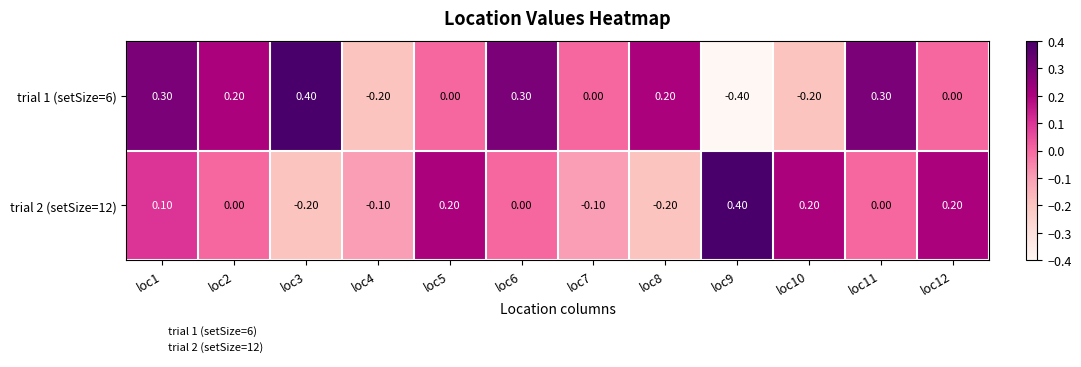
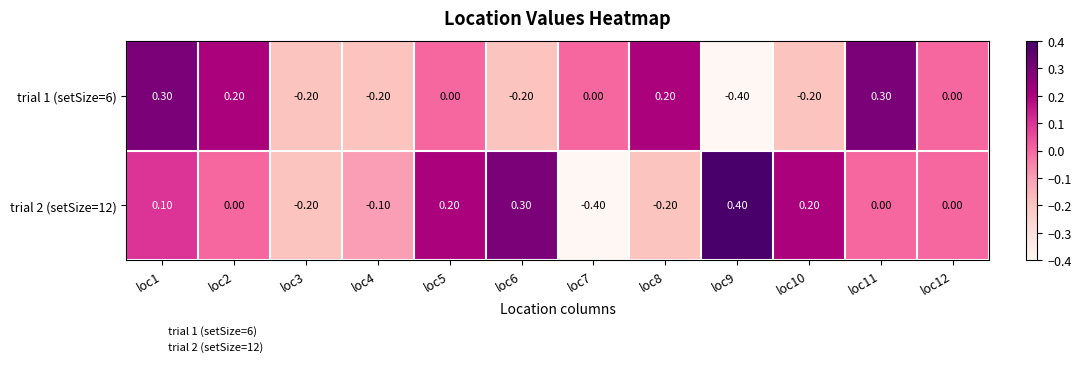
  {
    "trial 1 (setSize=6)": {
      "loc1": 0.30,
      "loc2": 0.20,
-     "loc3": 0.40,
+     "loc3": -0.20,
      "loc4": -0.20,
      "loc5": 0.00,
-     "loc6": 0.30,
+     "loc6": -0.20,
      "loc7": 0.00,
      "loc8": 0.20,
      "loc9": -0.40,
      "loc10": -0.20,
      "loc11": 0.30,
      "loc12": 0.00
    },
    "trial 2 (setSize=12)": {
      "loc1": 0.10,
      "loc2": 0.00,
      "loc3": -0.20,
      "loc4": -0.10,
      "loc5": 0.20,
-     "loc6": 0.00,
-     "loc7": -0.10,
+     "loc6": 0.30,
+     "loc7": -0.40,
      "loc8": -0.20,
      "loc9": 0.40,
      "loc10": 0.20,
      "loc11": 0.00,
-     "loc12": 0.20
+     "loc12": 0.00
    }
  }
